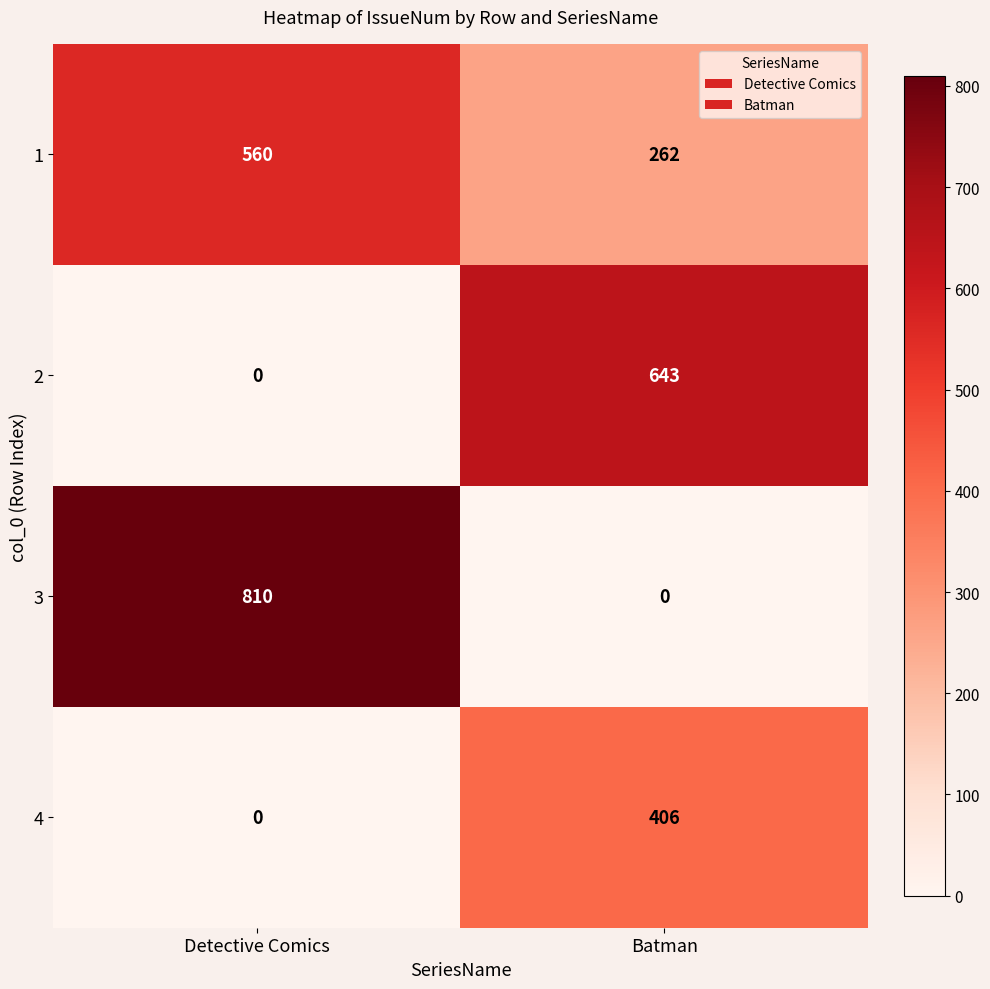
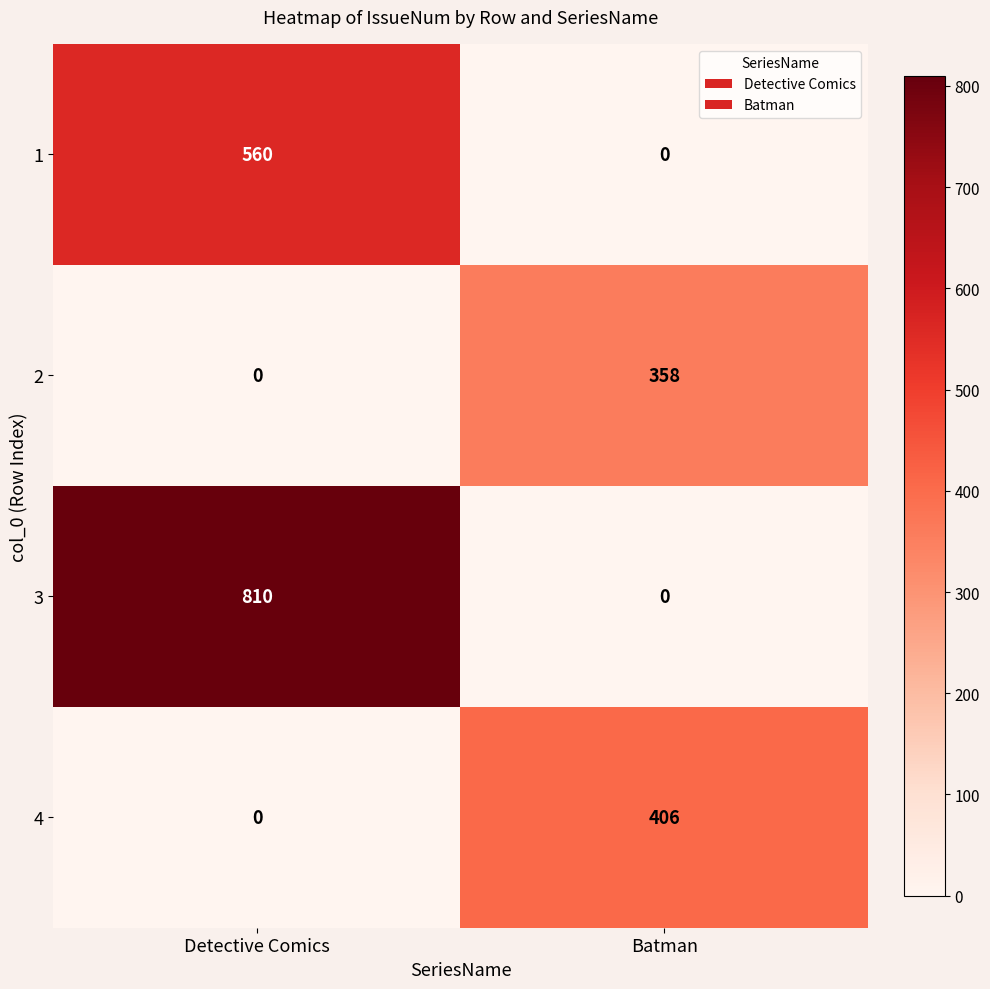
  {
    "1": {
      "Detective Comics": 560,
-     "Batman": 262
+     "Batman": 0
    },
    "2": {
      "Detective Comics": 0,
-     "Batman": 643
+     "Batman": 358
    },
    "3": {
      "Detective Comics": 810,
      "Batman": 0
    },
    "4": {
      "Detective Comics": 0,
      "Batman": 406
    }
  }
